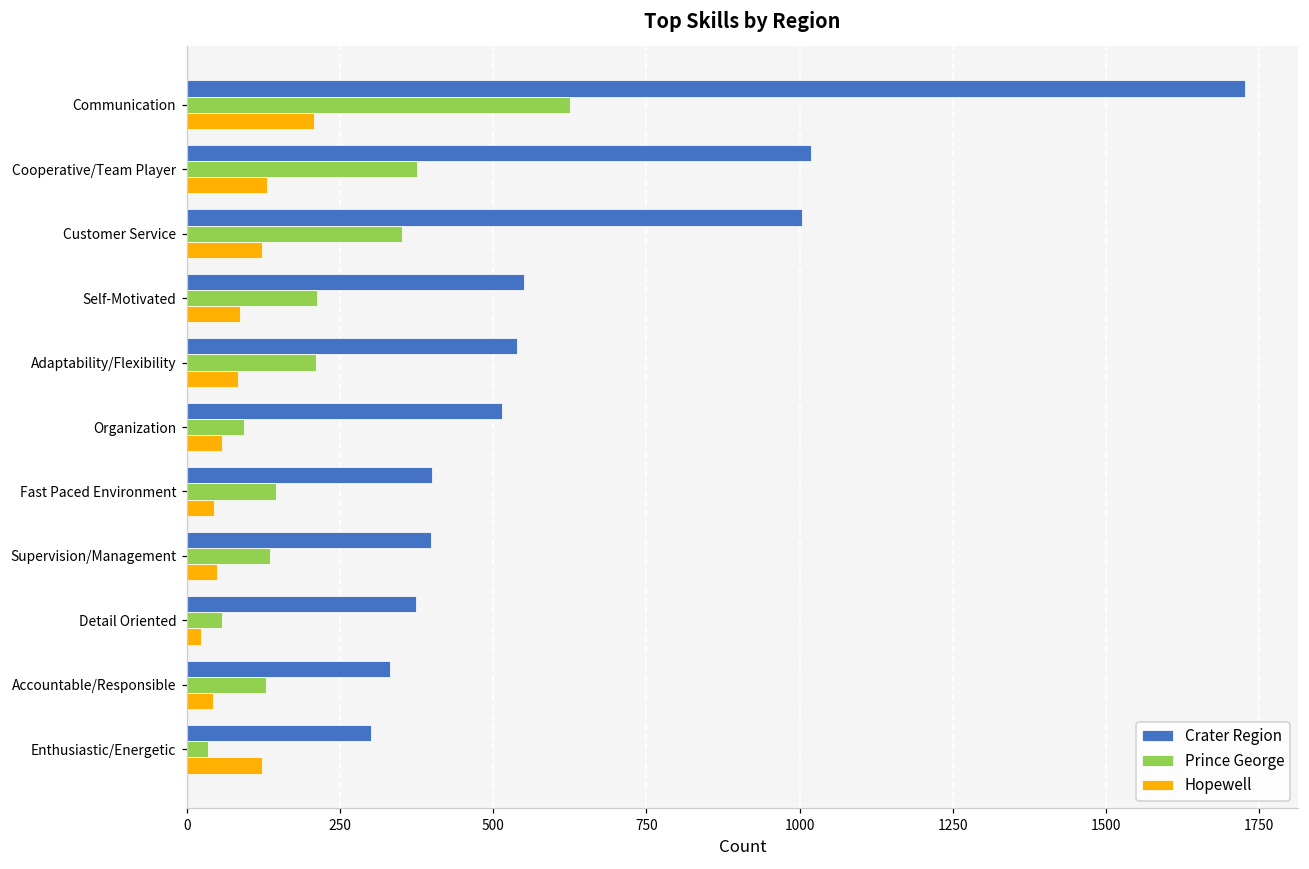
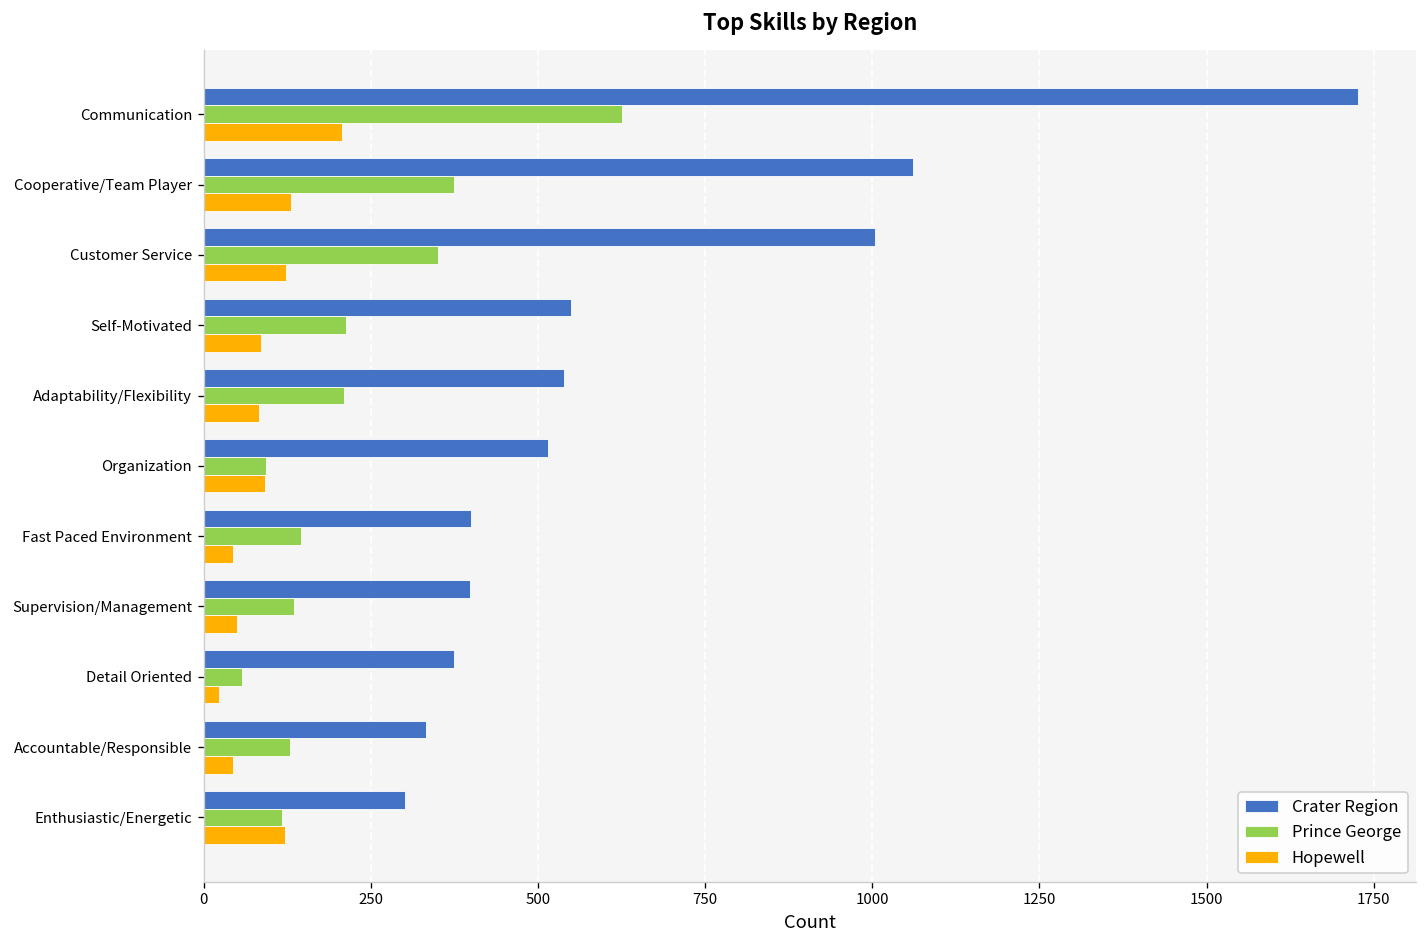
  {
    "Crater Region": {
      "Communication": 1730,
-     "Cooperative/Team Player": 1020,
+     "Cooperative/Team Player": 1060,
      "Customer Service": 1000,
      "Self-Motivated": 550,
      "Adaptability/Flexibility": 540,
      "Organization": 520,
      "Fast Paced Environment": 400,
      "Supervision/Management": 400,
      "Detail Oriented": 370,
      "Accountable/Responsible": 330,
      "Enthusiastic/Energetic": 300
    },
    "Prince George": {
      "Communication": 630,
      "Cooperative/Team Player": 380,
      "Customer Service": 350,
      "Self-Motivated": 210,
      "Adaptability/Flexibility": 210,
      "Organization": 90,
      "Fast Paced Environment": 150,
      "Supervision/Management": 140,
      "Detail Oriented": 60,
      "Accountable/Responsible": 130,
-     "Enthusiastic/Energetic": 30
+     "Enthusiastic/Energetic": 120
    },
    "Hopewell": {
      "Communication": 210,
      "Cooperative/Team Player": 130,
      "Customer Service": 120,
      "Self-Motivated": 90,
      "Adaptability/Flexibility": 80,
-     "Organization": 60,
+     "Organization": 90,
      "Fast Paced Environment": 40,
      "Supervision/Management": 50,
      "Detail Oriented": 20,
      "Accountable/Responsible": 40,
      "Enthusiastic/Energetic": 120
    }
  }
